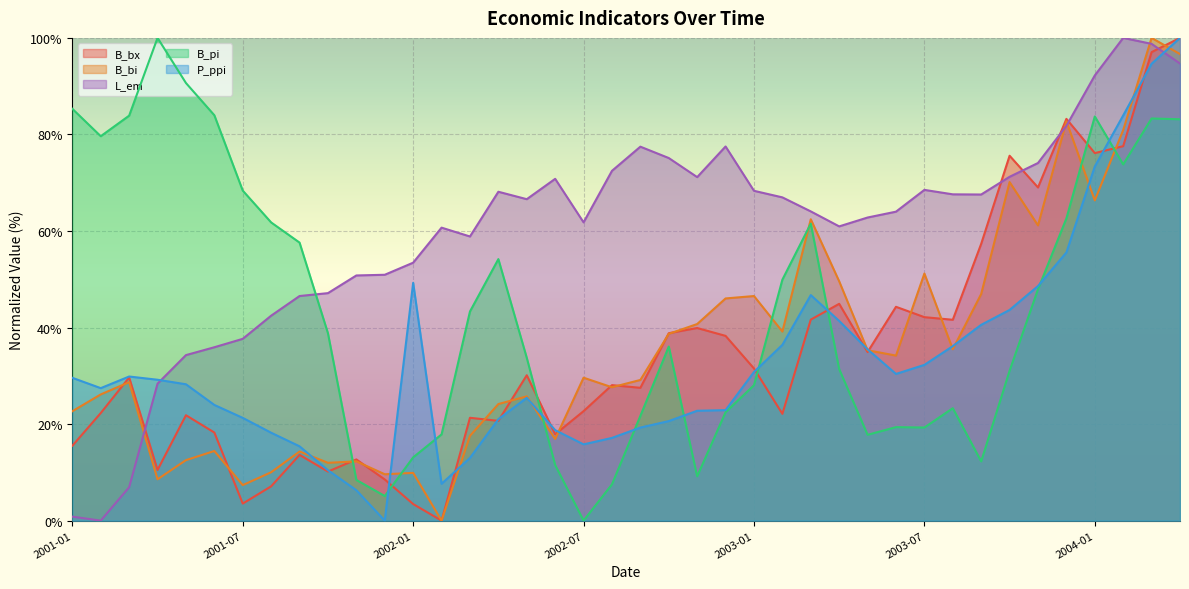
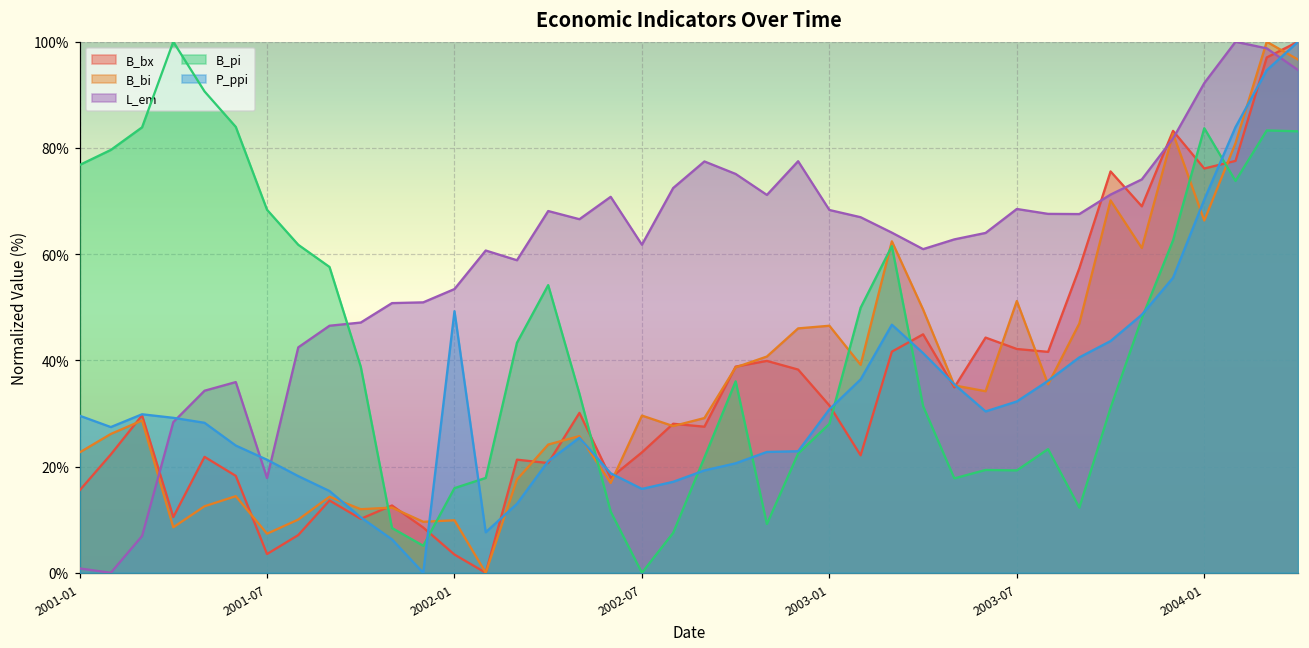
  {
    "L_em": {
      "2001-01": "1%",
-     "2001-07": "38%",
+     "2001-07": "18%",
      "2002-01": "53%",
      "2002-07": "62%",
      "2003-01": "68%",
      "2003-07": "69%",
      "2004-01": "92%"
    },
    "B_pi": {
-     "2001-01": "85%",
+     "2001-01": "77%",
      "2001-07": "68%",
-     "2002-01": "13%",
+     "2002-01": "16%",
      "2002-07": "0%",
      "2003-01": "28%",
      "2003-07": "19%",
      "2004-01": "84%"
    },
    "P_ppi": {
      "2001-01": "30%",
      "2001-07": "21%",
      "2002-01": "49%",
      "2002-07": "16%",
      "2003-01": "31%",
      "2003-07": "32%",
-     "2004-01": "73%"
+     "2004-01": "70%"
    }
  }
